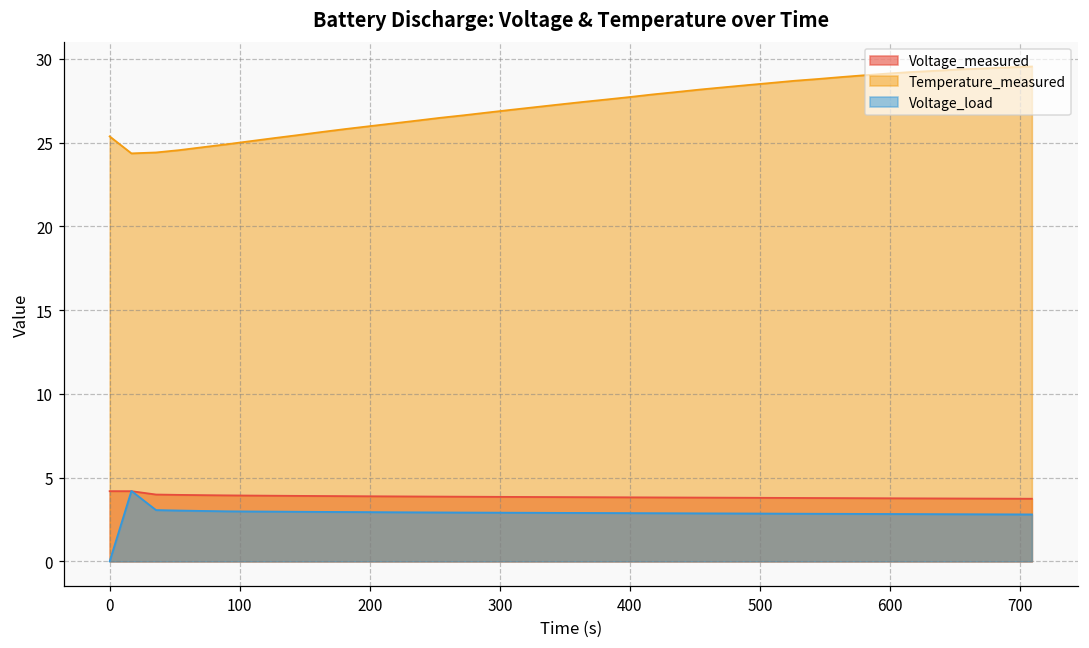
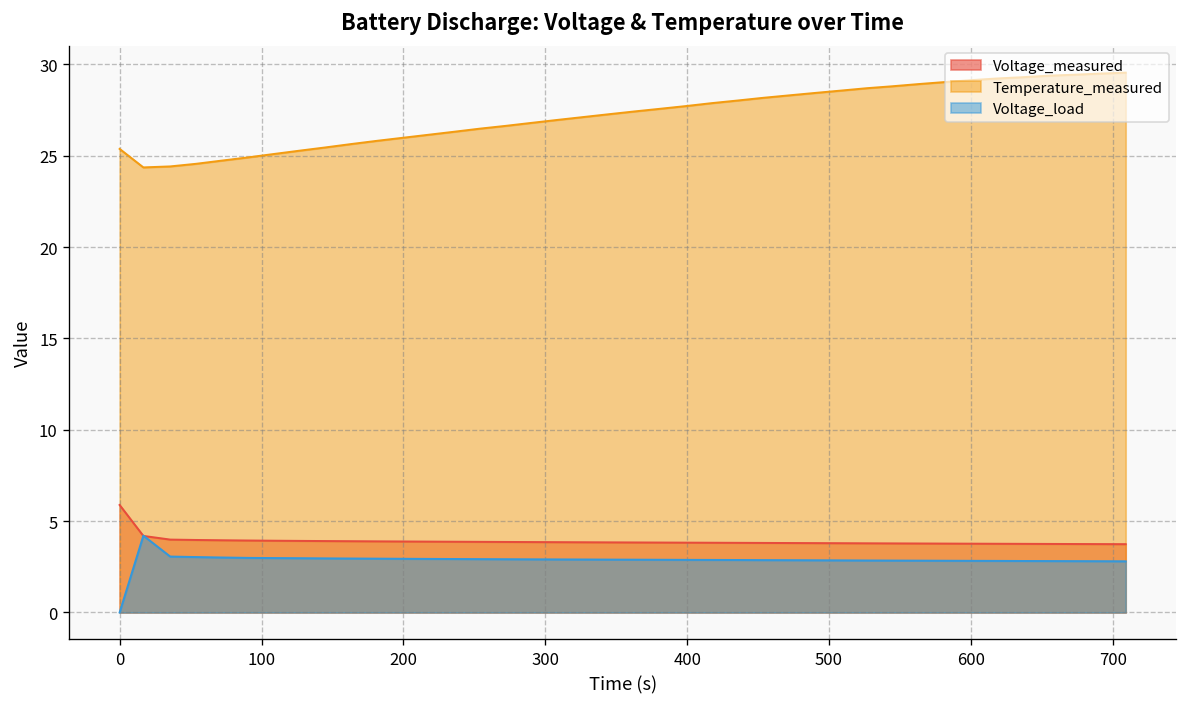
  {
    "Voltage_measured": {
-     "0": 4.2
+     "0": 5.9
    },
    "Temperature_measured": {
      "0": 25.4
    },
    "Voltage_load": {
      "0": 0.0
    }
  }
